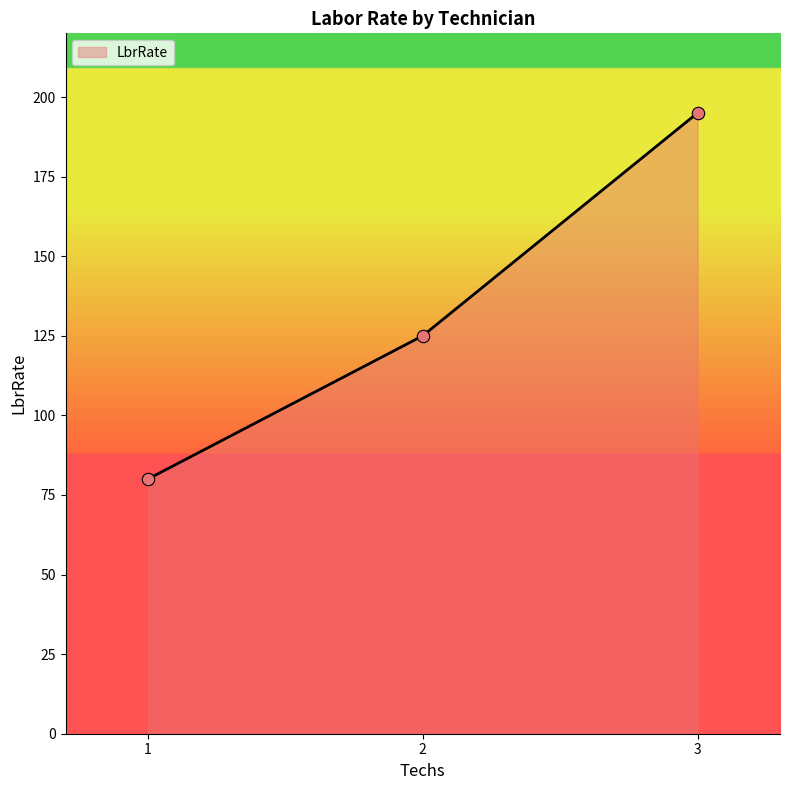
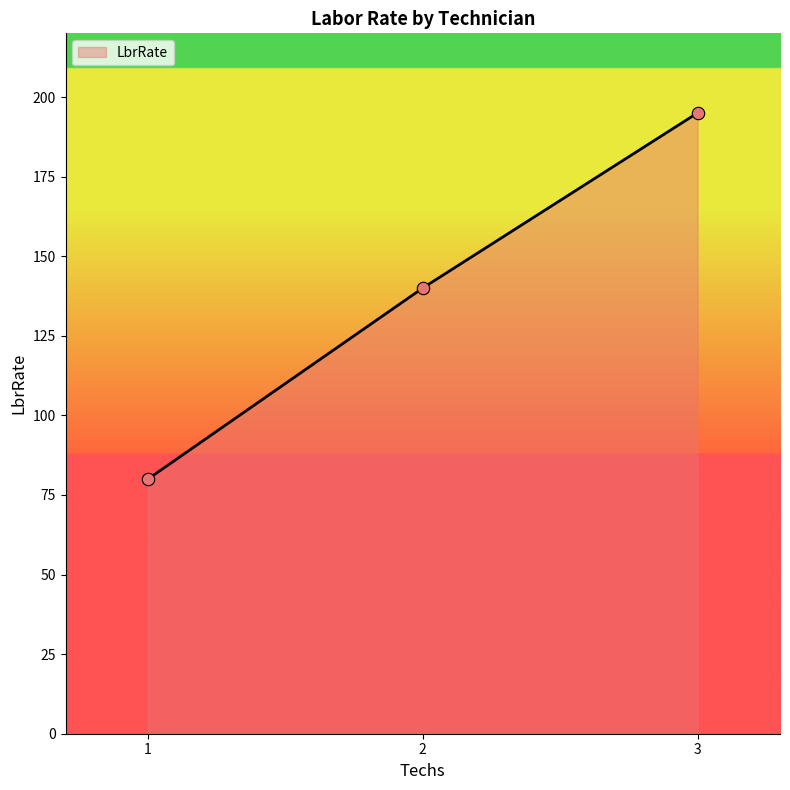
  {
    "1": 80,
-   "2": 125,
+   "2": 140,
    "3": 195
  }
